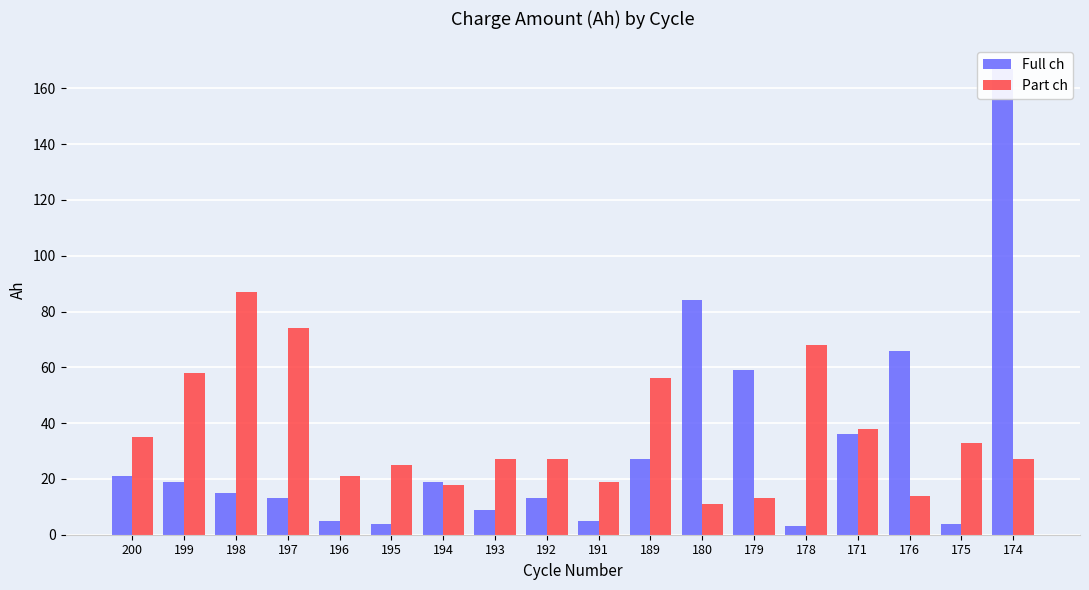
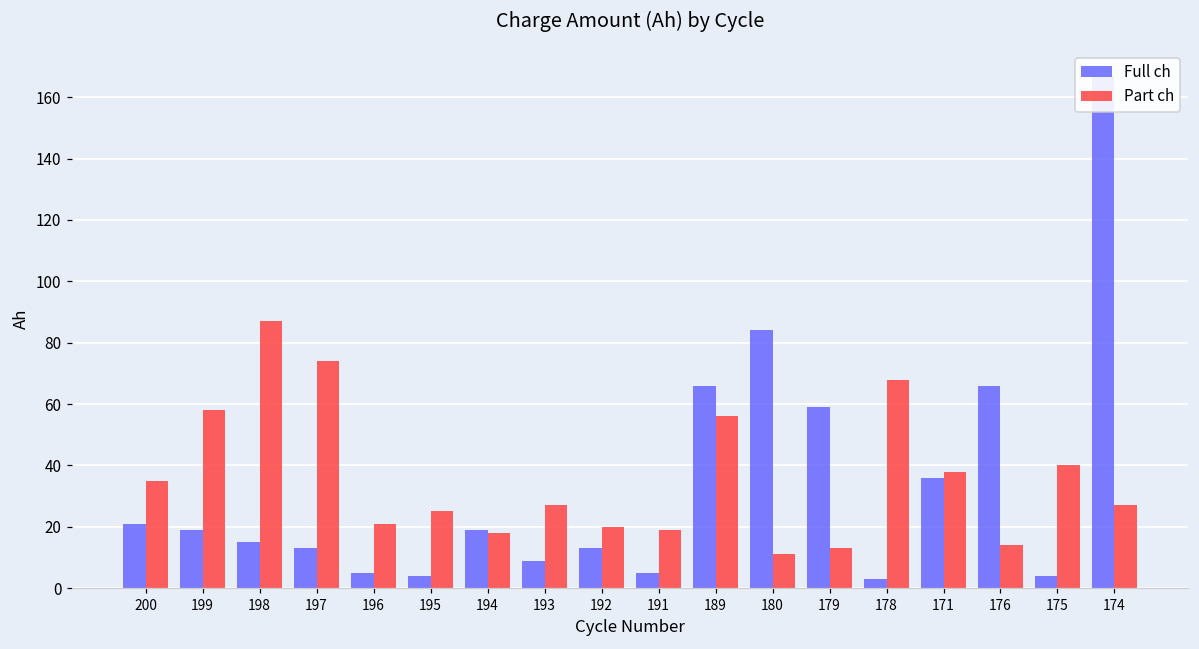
  {
    "Full ch": {
      "200": 21,
      "199": 19,
      "198": 15,
      "197": 13,
      "196": 5,
      "195": 4,
      "194": 19,
      "193": 9,
      "192": 13,
      "191": 5,
-     "189": 27,
+     "189": 66,
      "180": 84,
      "179": 59,
      "178": 3,
      "171": 36,
      "176": 66,
      "175": 4
    },
    "Part ch": {
      "200": 35,
      "199": 58,
      "198": 87,
      "197": 74,
      "196": 21,
      "195": 25,
      "194": 18,
      "193": 27,
-     "192": 27,
+     "192": 20,
      "191": 19,
      "189": 56,
      "180": 11,
      "179": 13,
      "178": 68,
      "171": 38,
      "176": 14,
-     "175": 33,
+     "175": 40,
      "174": 27
    }
  }
